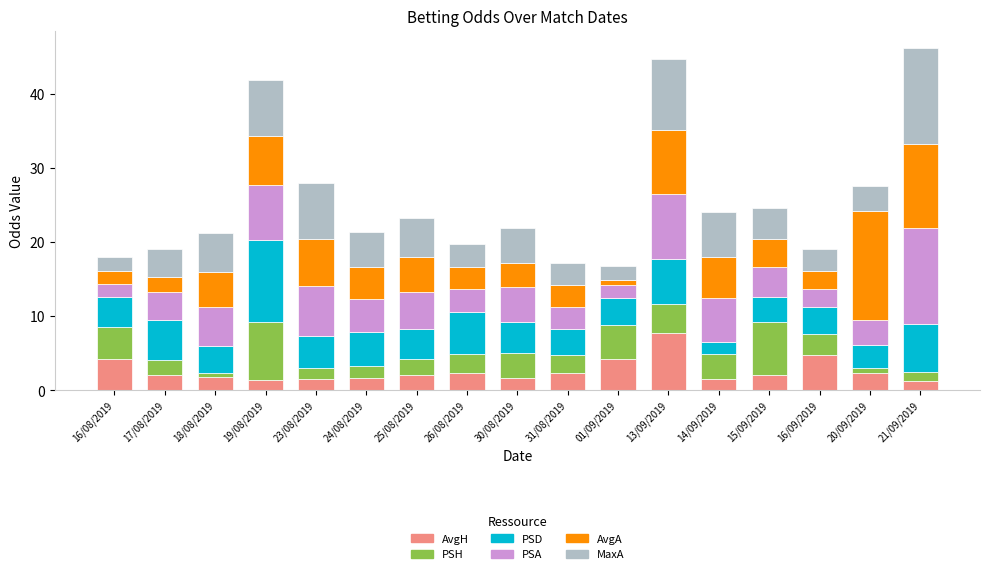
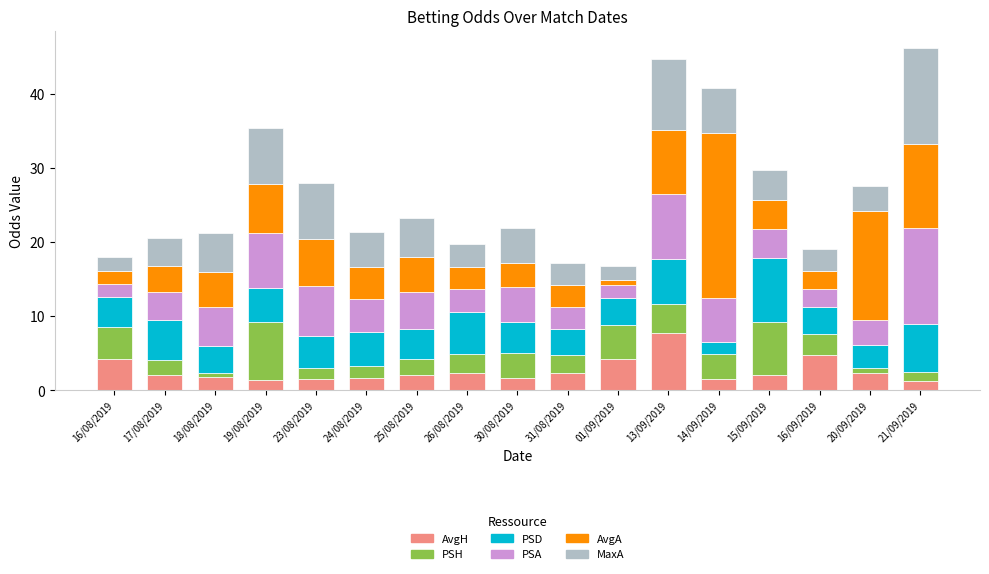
  {
    "AvgH": {
      "16/08/2019": 4,
      "17/08/2019": 2,
      "18/08/2019": 2,
      "19/08/2019": 1,
      "23/08/2019": 1,
      "24/08/2019": 2,
      "25/08/2019": 2,
      "26/08/2019": 2,
      "30/08/2019": 2,
      "31/08/2019": 2,
      "01/09/2019": 4,
      "13/09/2019": 8,
      "14/09/2019": 2,
      "15/09/2019": 2,
      "16/09/2019": 5,
      "20/09/2019": 2,
      "21/09/2019": 1
    },
    "PSH": {
      "16/08/2019": 4,
      "17/08/2019": 2,
      "18/08/2019": 1,
      "19/08/2019": 8,
      "23/08/2019": 2,
      "24/08/2019": 2,
      "25/08/2019": 2,
      "26/08/2019": 2,
      "30/08/2019": 3,
      "31/08/2019": 2,
      "01/09/2019": 4,
      "13/09/2019": 4,
      "14/09/2019": 3,
      "15/09/2019": 7,
      "16/09/2019": 3,
      "20/09/2019": 1,
      "21/09/2019": 1
    },
    "PSD": {
      "16/08/2019": 4,
      "17/08/2019": 5,
      "18/08/2019": 4,
-     "19/08/2019": 11,
+     "19/08/2019": 5,
      "23/08/2019": 4,
      "24/08/2019": 5,
      "25/08/2019": 4,
      "26/08/2019": 6,
      "30/08/2019": 4,
      "31/08/2019": 3,
      "01/09/2019": 4,
      "13/09/2019": 6,
      "14/09/2019": 2,
-     "15/09/2019": 3,
+     "15/09/2019": 9,
      "16/09/2019": 4,
      "20/09/2019": 3,
      "21/09/2019": 7
    },
    "AvgA": {
      "16/08/2019": 2,
-     "17/08/2019": 2,
+     "17/08/2019": 4,
      "18/08/2019": 5,
      "19/08/2019": 7,
      "23/08/2019": 6,
      "24/08/2019": 4,
      "25/08/2019": 5,
      "26/08/2019": 3,
      "30/08/2019": 3,
      "31/08/2019": 3,
      "01/09/2019": 1,
      "13/09/2019": 9,
-     "14/09/2019": 6,
+     "14/09/2019": 22,
      "15/09/2019": 4,
      "16/09/2019": 2,
      "20/09/2019": 15,
      "21/09/2019": 11
    }
  }
